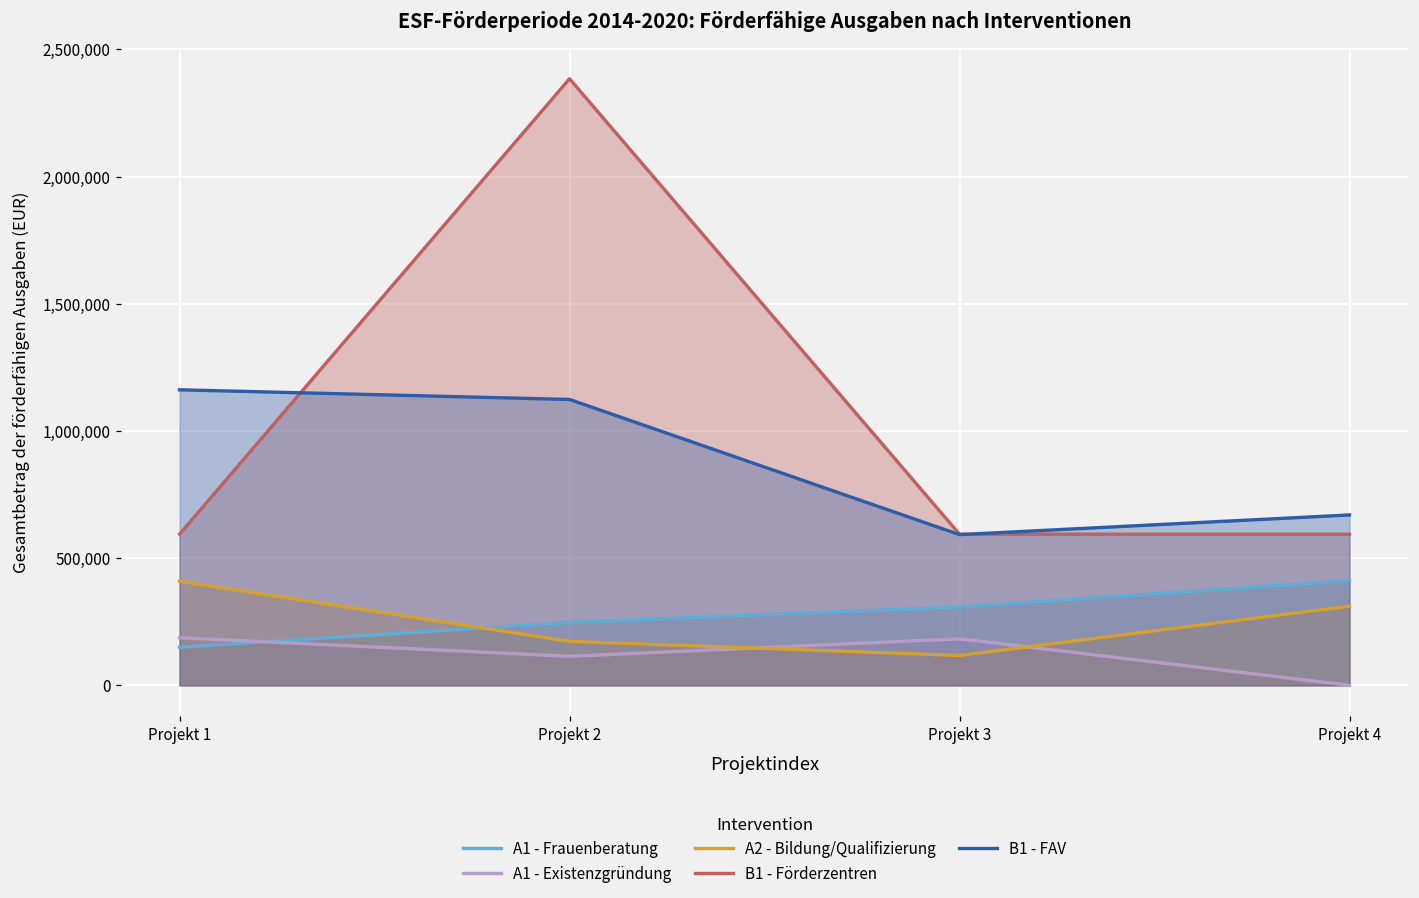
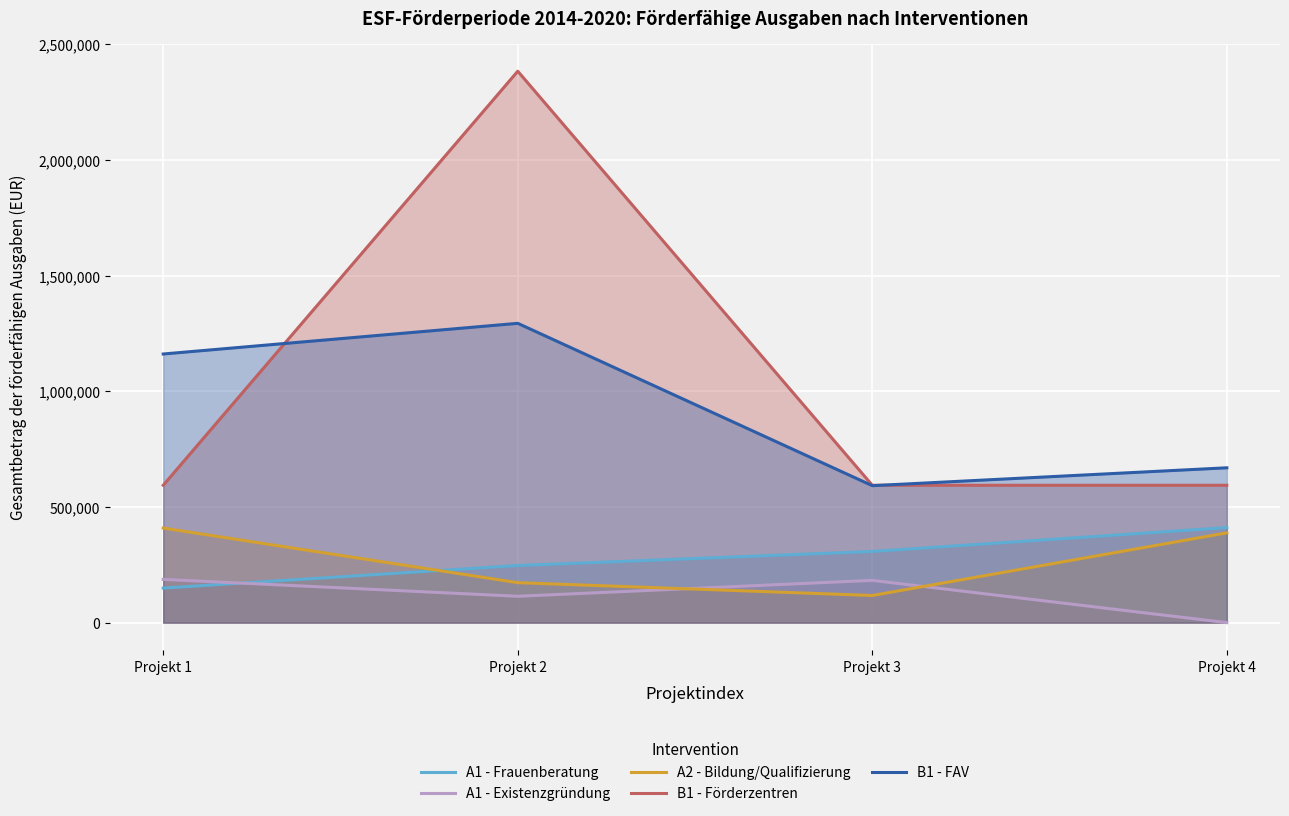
  {
    "A1 - Frauenberatung": {
      "Projekt 1": "150,000",
      "Projekt 2": "250,000",
      "Projekt 3": "310,000",
      "Projekt 4": "410,000"
    },
    "A1 - Existenzgründung": {
      "Projekt 1": "190,000",
      "Projekt 2": "110,000",
      "Projekt 3": "180,000",
      "Projekt 4": "0"
    },
    "A2 - Bildung/Qualifizierung": {
      "Projekt 1": "410,000",
      "Projekt 2": "170,000",
      "Projekt 3": "120,000",
-     "Projekt 4": "310,000"
+     "Projekt 4": "390,000"
    },
    "B1 - Förderzentren": {
      "Projekt 1": "590,000",
      "Projekt 2": "2,380,000",
      "Projekt 4": "590,000"
    },
    "B1 - FAV": {
      "Projekt 1": "1,160,000",
-     "Projekt 2": "1,120,000",
+     "Projekt 2": "1,290,000",
      "Projekt 4": "670,000"
    }
  }
